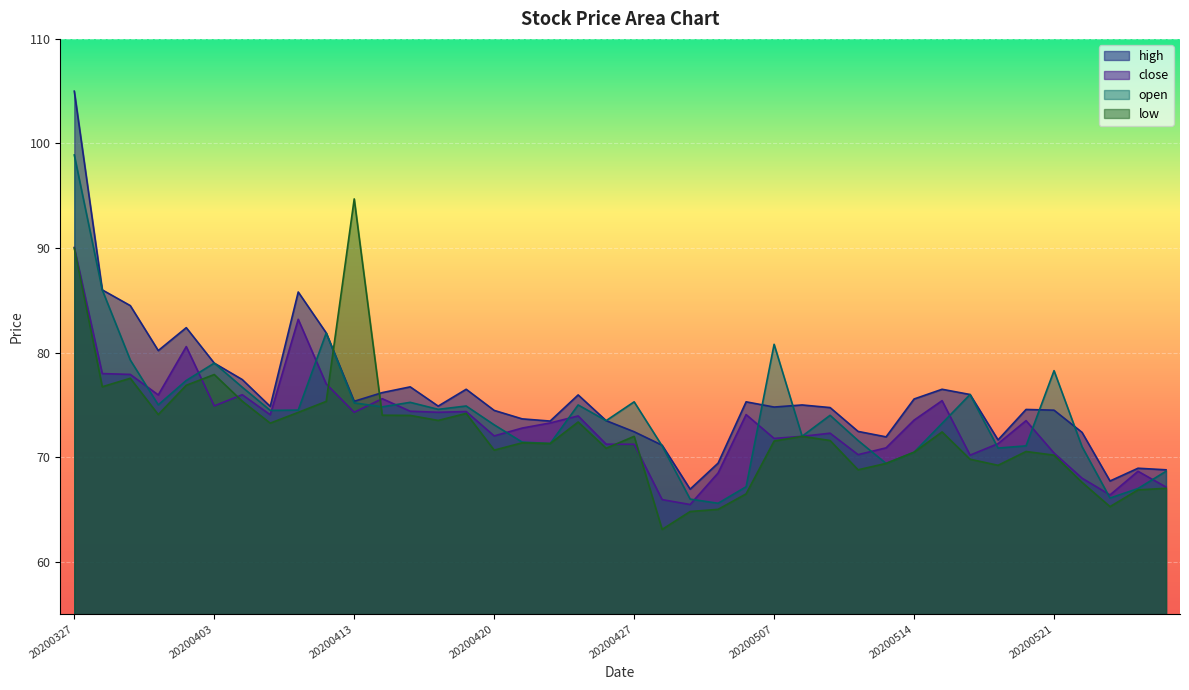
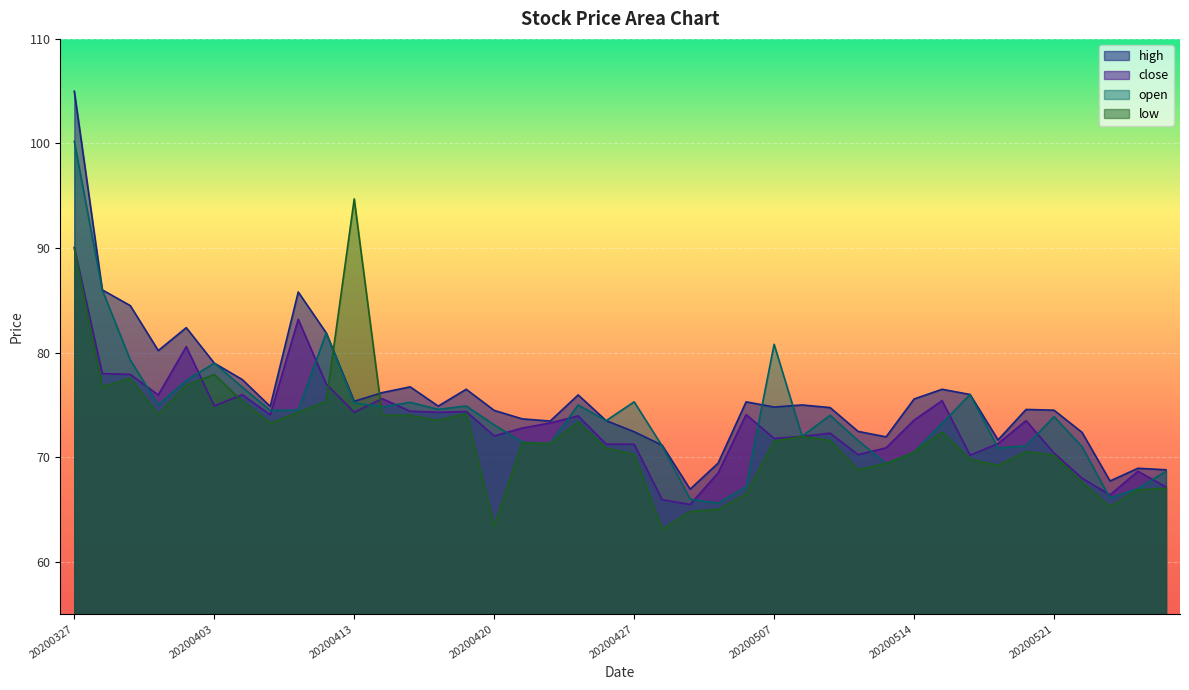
  {
    "open": {
-     "20200327": 98.9,
+     "20200327": 100.2,
      "20200420": 73.1,
      "20200427": 75.3,
      "20200507": 80.8,
-     "20200521": 78.3
+     "20200521": 73.9
    },
    "low": {
      "20200403": 77.9,
      "20200413": 94.7,
-     "20200420": 70.7,
-     "20200427": 72.0,
+     "20200420": 63.4,
+     "20200427": 70.3,
      "20200507": 71.6
    }
  }
